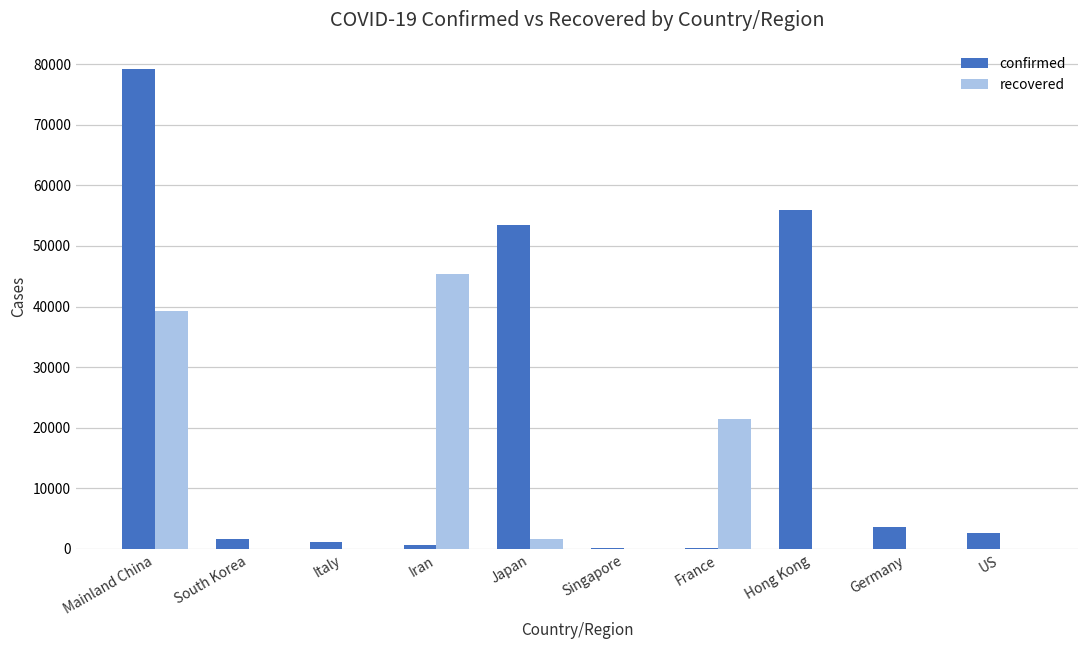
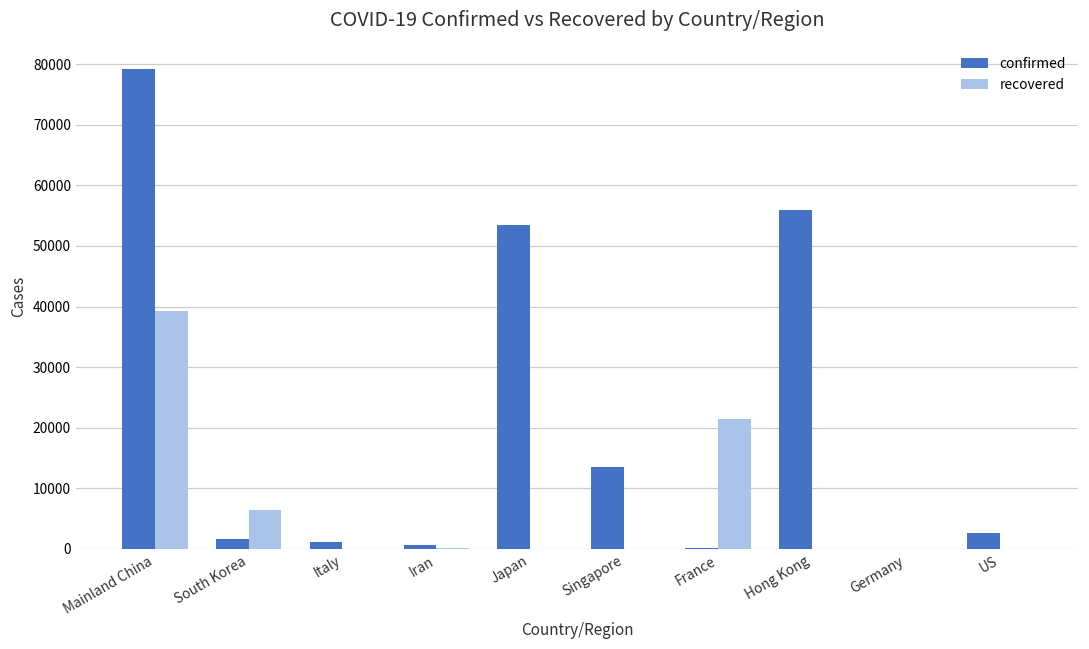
  {
    "confirmed": {
      "Mainland China": 79000,
      "South Korea": 2000,
      "Italy": 1000,
      "Iran": 1000,
      "Japan": 54000,
-     "Singapore": 0,
+     "Singapore": 14000,
      "Hong Kong": 56000,
-     "Germany": 4000,
+     "Germany": 0,
      "US": 3000
    },
    "recovered": {
      "Mainland China": 39000,
-     "South Korea": 0,
-     "Iran": 45000,
-     "Japan": 2000,
+     "South Korea": 6000,
+     "Iran": 0,
+     "Japan": 0,
      "France": 21000
    }
  }
